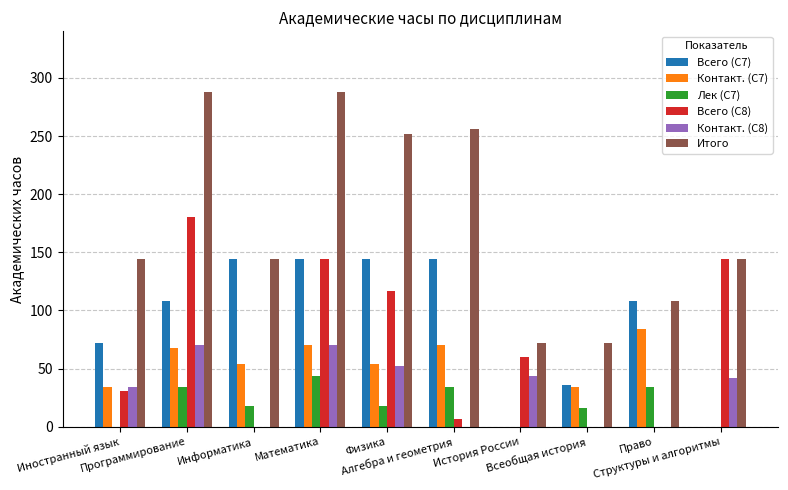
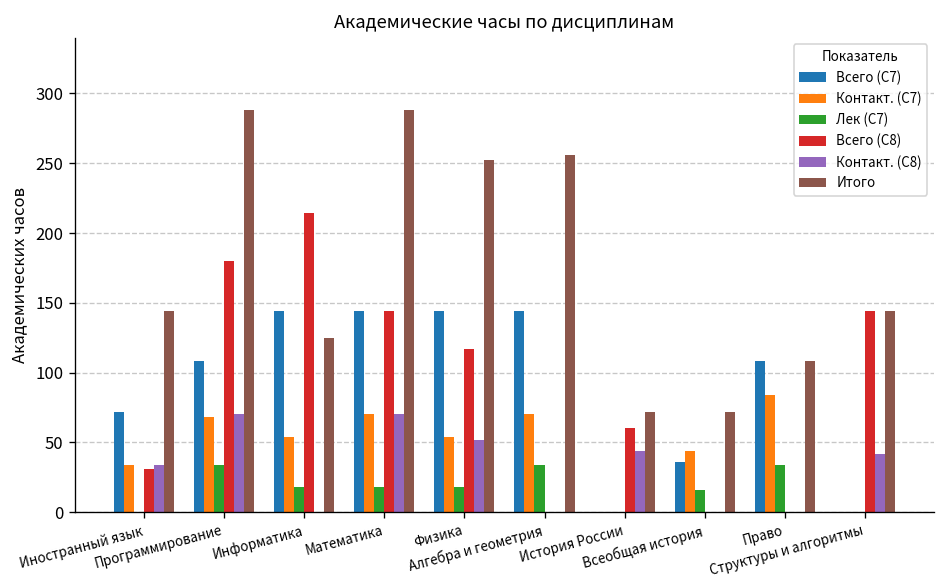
  {
    "Всего (С7)": {
      "Иностранный язык": 72,
      "Программирование": 108,
      "Информатика": 144,
      "Математика": 144,
      "Физика": 144,
      "Алгебра и геометрия": 144,
      "История России": 0,
      "Всеобщая история": 36,
      "Право": 108,
      "Структуры и алгоритмы": 0
    },
    "Контакт. (С7)": {
      "Иностранный язык": 34,
      "Программирование": 68,
      "Информатика": 54,
      "Математика": 70,
      "Физика": 54,
      "Алгебра и геометрия": 70,
      "История России": 0,
-     "Всеобщая история": 34,
+     "Всеобщая история": 44,
      "Право": 84,
      "Структуры и алгоритмы": 0
    },
    "Лек (С7)": {
      "Иностранный язык": 0,
      "Программирование": 34,
      "Информатика": 18,
-     "Математика": 44,
+     "Математика": 18,
      "Физика": 18,
      "Алгебра и геометрия": 34,
      "История России": 0,
      "Всеобщая история": 16,
      "Право": 34,
      "Структуры и алгоритмы": 0
    },
    "Всего (С8)": {
      "Иностранный язык": 31,
      "Программирование": 180,
-     "Информатика": 0,
+     "Информатика": 214,
      "Математика": 144,
      "Физика": 117,
-     "Алгебра и геометрия": 7,
+     "Алгебра и геометрия": 0,
      "История России": 60,
      "Всеобщая история": 0,
      "Право": 0,
      "Структуры и алгоритмы": 144
    },
    "Контакт. (С8)": {
      "Иностранный язык": 34,
      "Программирование": 70,
      "Информатика": 0,
      "Математика": 70,
      "Физика": 52,
      "Алгебра и геометрия": 0,
      "История России": 44,
      "Всеобщая история": 0,
      "Право": 0,
      "Структуры и алгоритмы": 42
    },
    "Итого": {
      "Иностранный язык": 144,
      "Программирование": 288,
-     "Информатика": 144,
+     "Информатика": 125,
      "Математика": 288,
      "Физика": 252,
      "Алгебра и геометрия": 256,
      "История России": 72,
      "Всеобщая история": 72,
      "Право": 108,
      "Структуры и алгоритмы": 144
    }
  }
